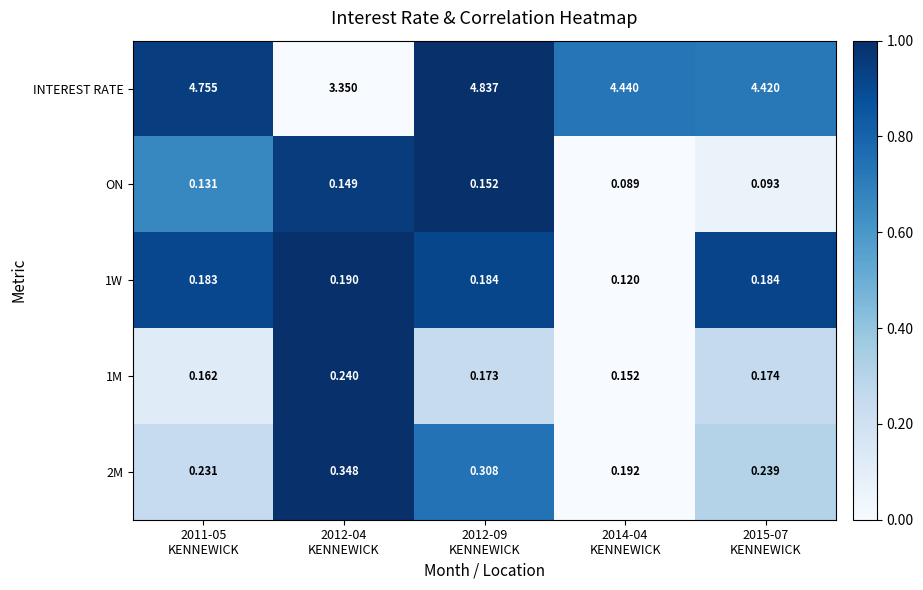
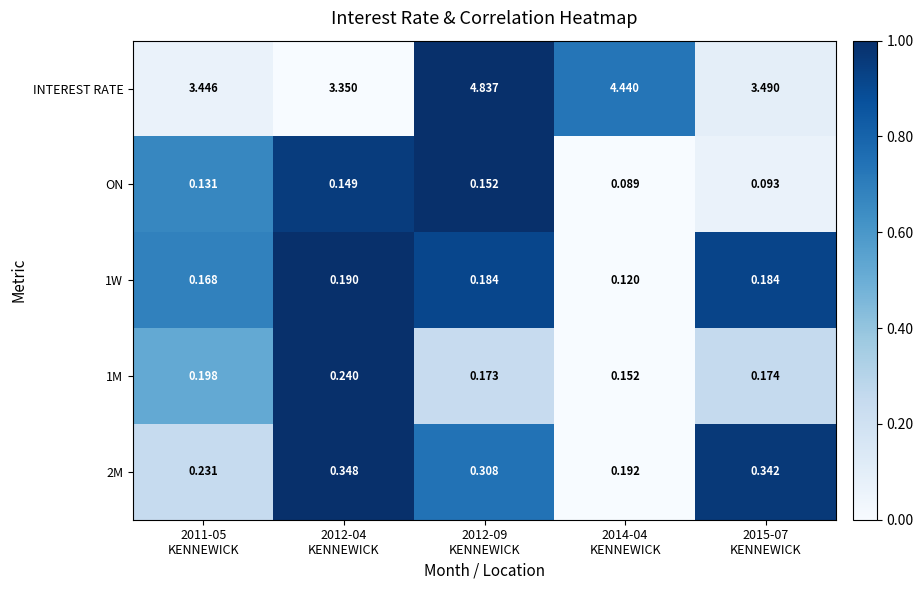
  {
    "INTEREST RATE": {
-     "2011-05 KENNEWICK": 4.755,
+     "2011-05 KENNEWICK": 3.446,
      "2012-04 KENNEWICK": 3.350,
      "2012-09 KENNEWICK": 4.837,
      "2014-04 KENNEWICK": 4.440,
-     "2015-07 KENNEWICK": 4.420
+     "2015-07 KENNEWICK": 3.490
    },
    "ON": {
      "2011-05 KENNEWICK": 0.131,
      "2012-04 KENNEWICK": 0.149,
      "2012-09 KENNEWICK": 0.152,
      "2014-04 KENNEWICK": 0.089,
      "2015-07 KENNEWICK": 0.093
    },
    "1W": {
-     "2011-05 KENNEWICK": 0.183,
+     "2011-05 KENNEWICK": 0.168,
      "2012-04 KENNEWICK": 0.190,
      "2012-09 KENNEWICK": 0.184,
      "2014-04 KENNEWICK": 0.120,
      "2015-07 KENNEWICK": 0.184
    },
    "1M": {
-     "2011-05 KENNEWICK": 0.162,
+     "2011-05 KENNEWICK": 0.198,
      "2012-04 KENNEWICK": 0.240,
      "2012-09 KENNEWICK": 0.173,
      "2014-04 KENNEWICK": 0.152,
      "2015-07 KENNEWICK": 0.174
    },
    "2M": {
      "2011-05 KENNEWICK": 0.231,
      "2012-04 KENNEWICK": 0.348,
      "2012-09 KENNEWICK": 0.308,
      "2014-04 KENNEWICK": 0.192,
-     "2015-07 KENNEWICK": 0.239
+     "2015-07 KENNEWICK": 0.342
    }
  }
